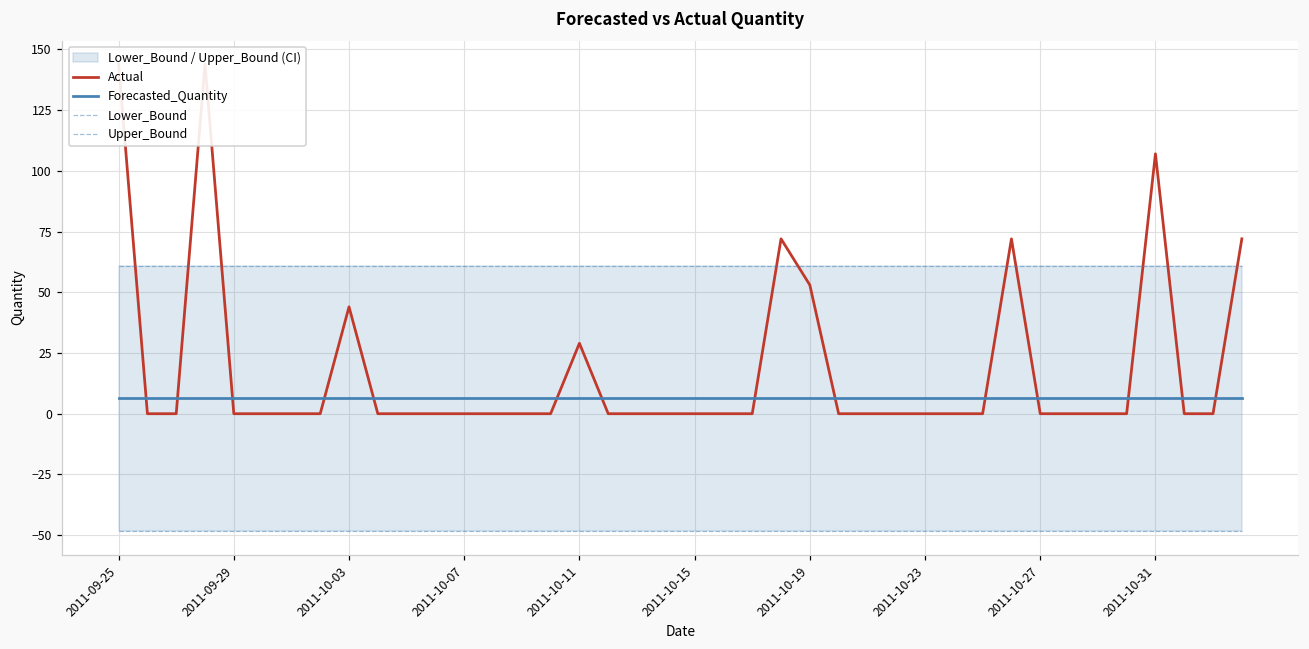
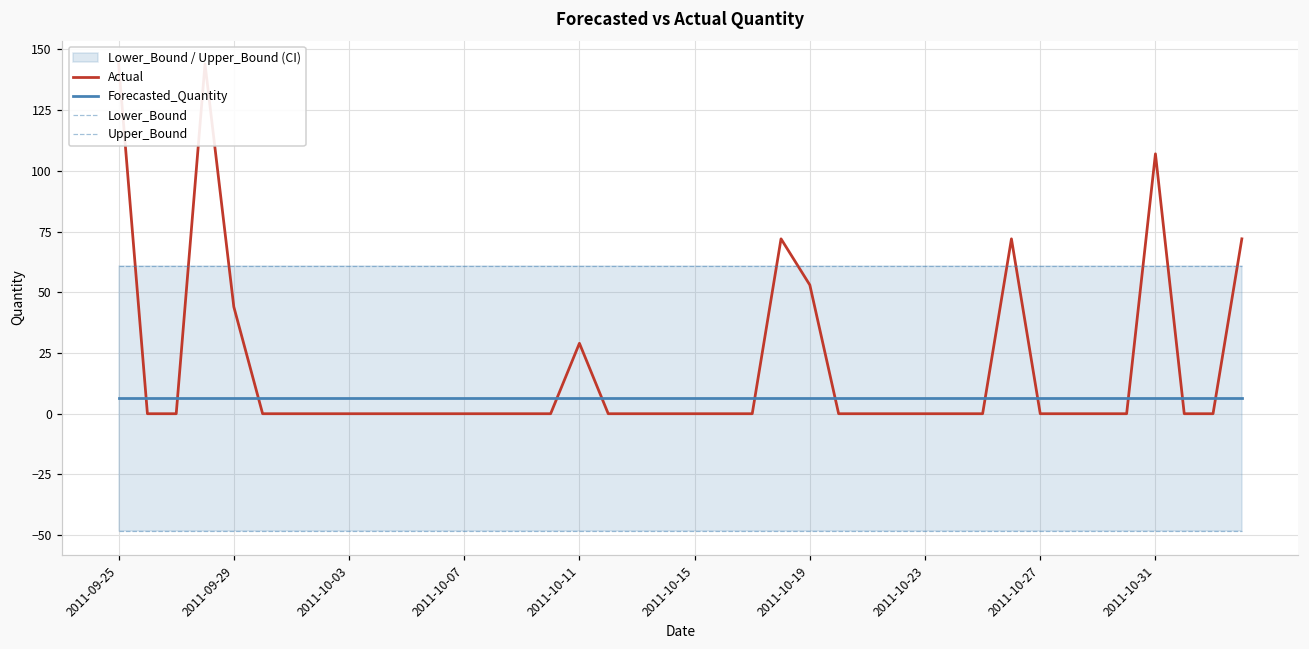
  {
    "Actual": {
-     "2011-09-29": 0,
-     "2011-10-03": 44,
+     "2011-09-29": 44,
+     "2011-10-03": 0,
      "2011-10-07": 0,
      "2011-10-11": 29,
      "2011-10-15": 0,
      "2011-10-19": 53,
      "2011-10-23": 0,
      "2011-10-27": 0,
      "2011-10-31": 107
    }
  }
